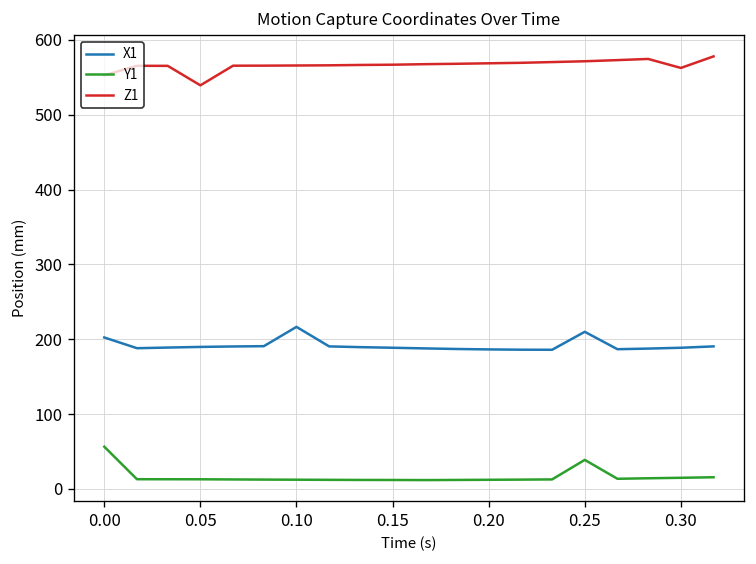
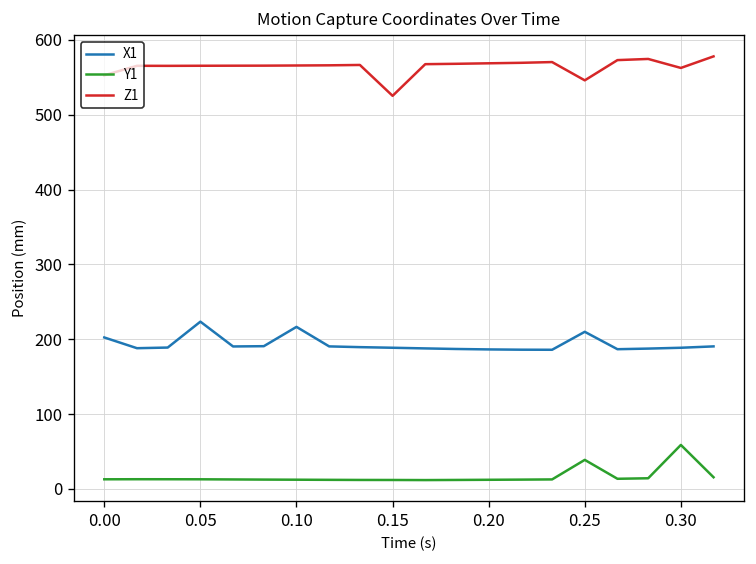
  {
    "X1": {
      "0.00": 200,
-     "0.05": 190,
+     "0.05": 220,
      "0.10": 220,
      "0.15": 190,
      "0.20": 190,
      "0.25": 210,
      "0.30": 190
    },
    "Y1": {
-     "0.00": 60,
+     "0.00": 10,
      "0.05": 10,
      "0.10": 10,
      "0.15": 10,
      "0.20": 10,
      "0.25": 40,
-     "0.30": 10
+     "0.30": 60
    },
    "Z1": {
-     "0.05": 540,
+     "0.05": 570,
      "0.10": 570,
-     "0.15": 570,
+     "0.15": 530,
      "0.20": 570,
-     "0.25": 570,
+     "0.25": 550,
      "0.30": 560
    }
  }
